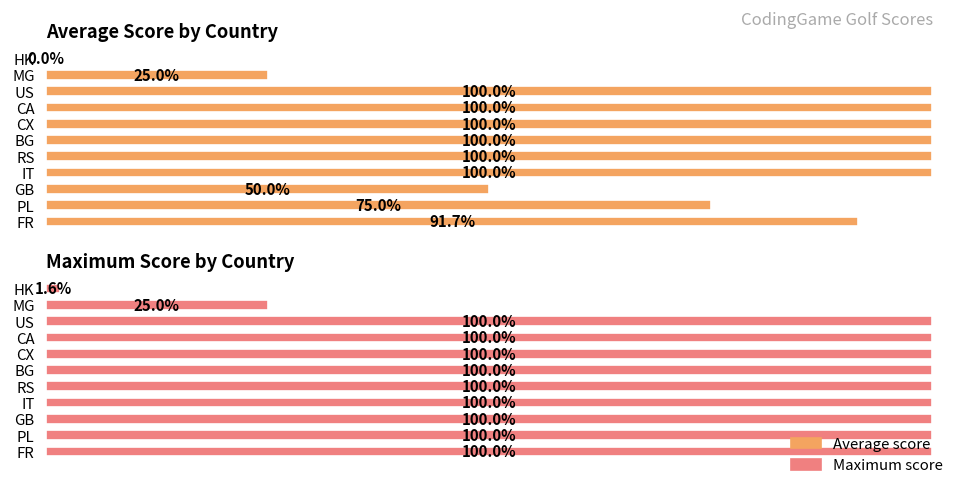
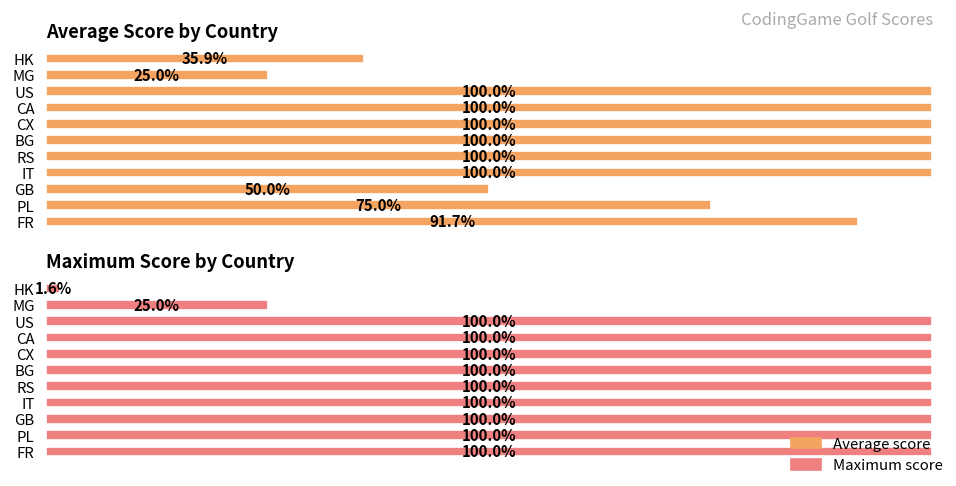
  {
    "Average Score by Country": {
-     "HK": "0.0%",
+     "HK": "35.9%",
      "MG": "25.0%",
      "US": "100.0%",
      "CA": "100.0%",
      "CX": "100.0%",
      "BG": "100.0%",
      "RS": "100.0%",
      "IT": "100.0%",
      "GB": "50.0%",
      "PL": "75.0%",
      "FR": "91.7%"
    },
    "Maximum Score by Country": {
      "HK": "1.6%",
      "MG": "25.0%",
      "US": "100.0%",
      "CA": "100.0%",
      "CX": "100.0%",
      "BG": "100.0%",
      "RS": "100.0%",
      "IT": "100.0%",
      "GB": "100.0%",
      "PL": "100.0%",
      "FR": "100.0%"
    }
  }
